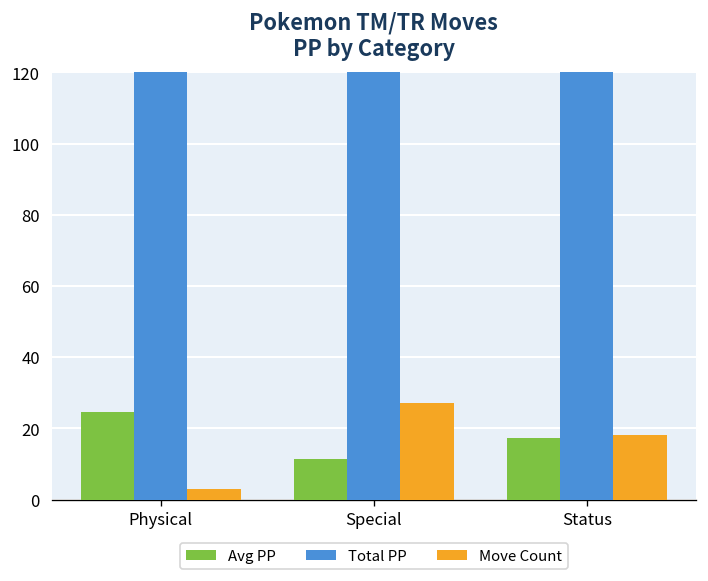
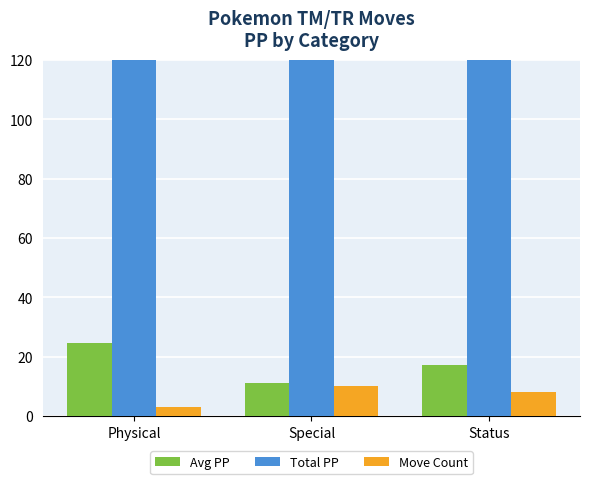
  {
    "Avg PP": {
      "Physical": 25,
      "Special": 11,
      "Status": 17
    },
    "Move Count": {
      "Physical": 3,
-     "Special": 27,
-     "Status": 18
+     "Special": 10,
+     "Status": 8
    }
  }
